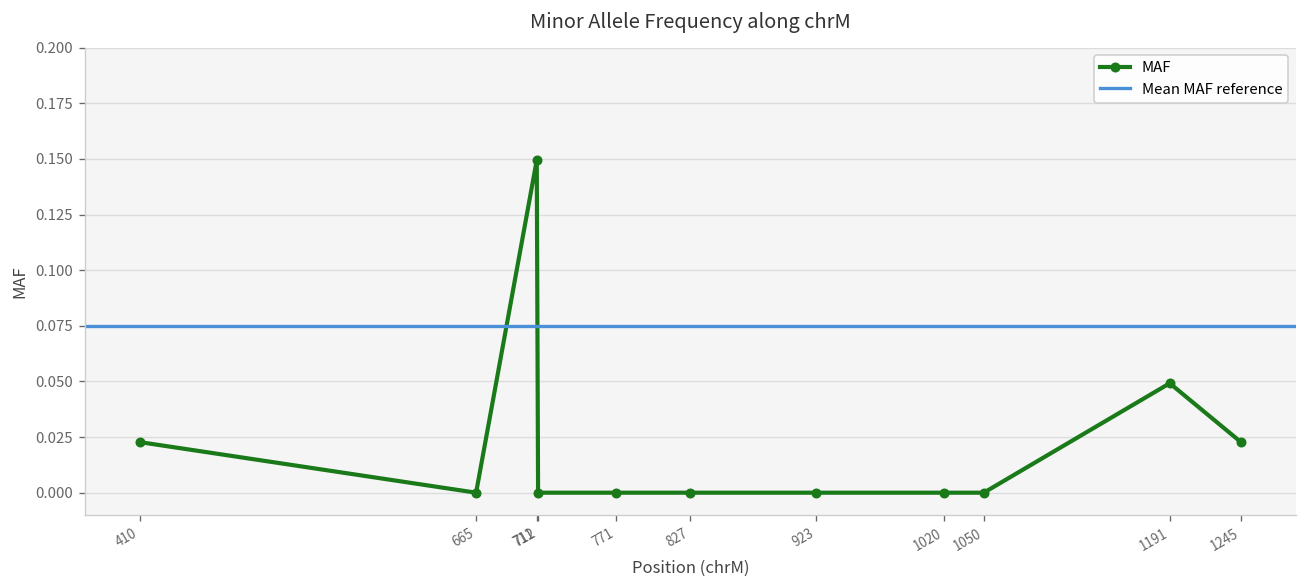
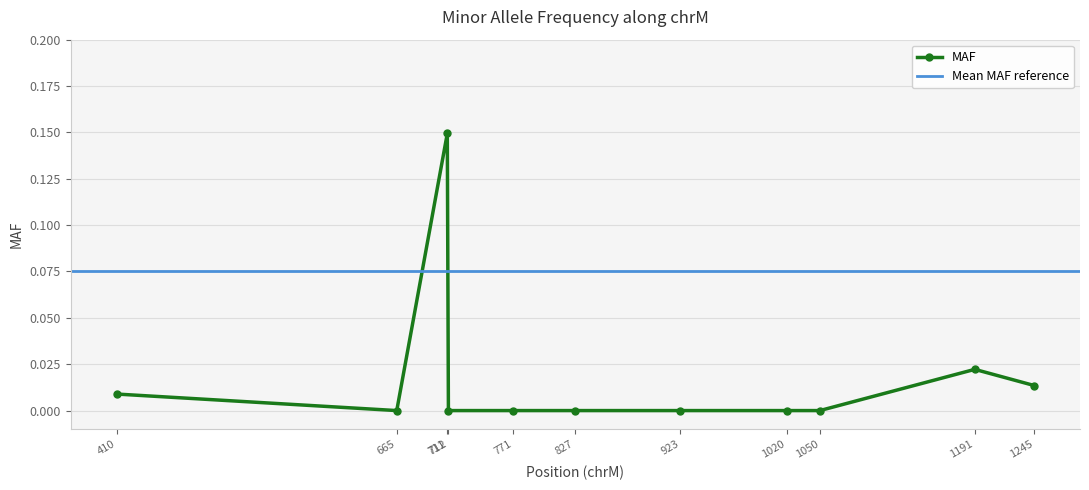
  {
-   "410": 0.023,
+   "410": 0.009,
    "665": 0.000,
    "711": 0.149,
    "712": 0.000,
    "771": 0.000,
    "827": 0.000,
    "923": 0.000,
    "1020": 0.000,
    "1050": 0.000,
-   "1191": 0.049,
-   "1245": 0.023
+   "1191": 0.022,
+   "1245": 0.014
  }
